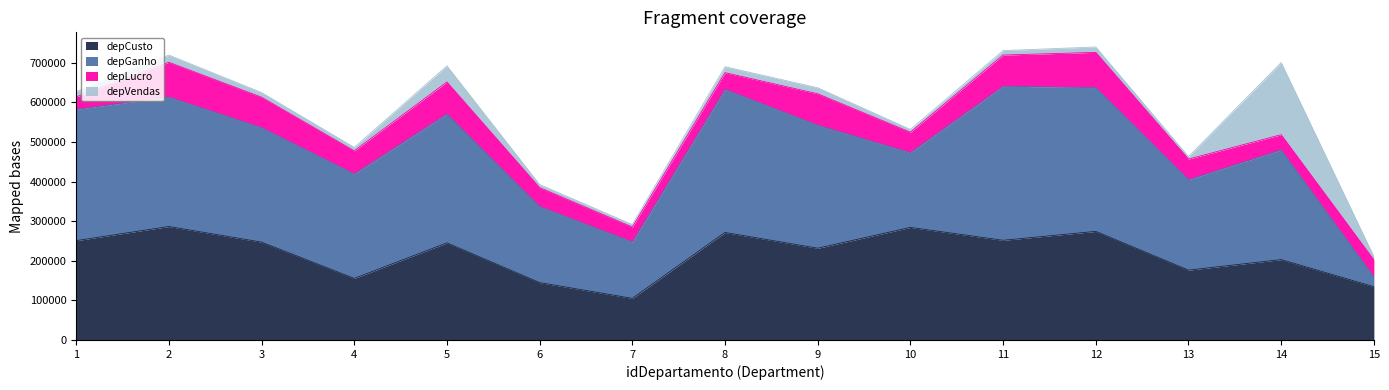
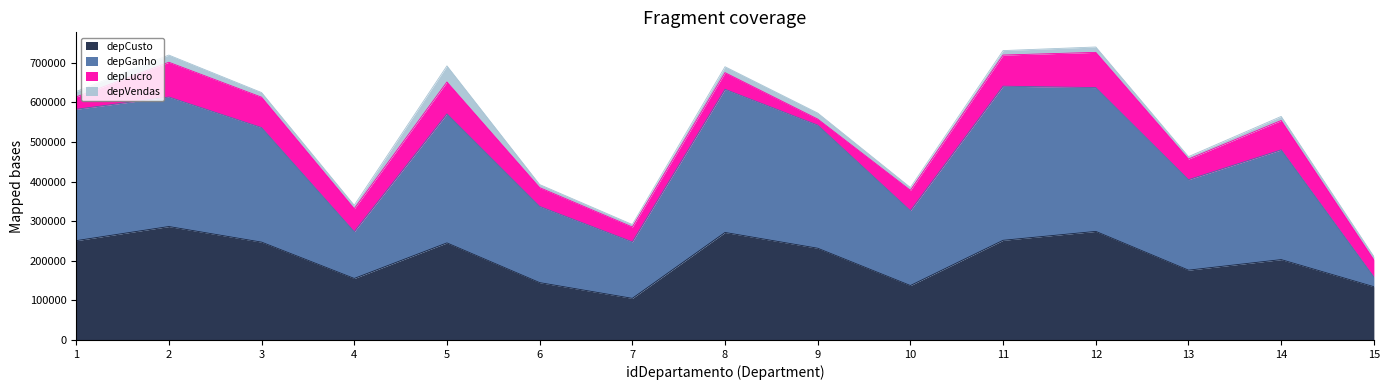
  {
    "depCusto": {
      "1": 250000,
      "2": 290000,
      "3": 250000,
      "4": 160000,
      "5": 250000,
      "6": 140000,
      "7": 110000,
      "8": 270000,
      "9": 230000,
-     "10": 280000,
+     "10": 140000,
      "11": 250000,
      "12": 270000,
      "13": 180000,
      "14": 200000,
      "15": 130000
    },
    "depGanho": {
      "1": 330000,
      "2": 330000,
      "3": 290000,
-     "4": 260000,
+     "4": 120000,
      "5": 330000,
      "6": 190000,
      "7": 140000,
      "8": 360000,
      "9": 310000,
      "10": 190000,
      "11": 390000,
      "12": 360000,
      "13": 230000,
      "14": 280000,
      "15": 20000
    },
    "depLucro": {
      "1": 30000,
      "2": 90000,
      "3": 80000,
      "4": 60000,
      "5": 80000,
      "6": 50000,
      "8": 40000,
-     "9": 80000,
+     "9": 20000,
      "10": 50000,
      "11": 80000,
      "12": 90000,
-     "14": 40000,
+     "14": 70000,
      "15": 40000
    },
    "depVendas": {
      "1": 10000,
      "2": 20000,
      "3": 10000,
      "4": 10000,
      "5": 40000,
      "6": 10000,
      "8": 10000,
      "9": 20000,
      "10": 10000,
      "11": 10000,
      "12": 10000,
-     "14": 180000,
+     "14": 10000,
      "15": 10000
    }
  }
